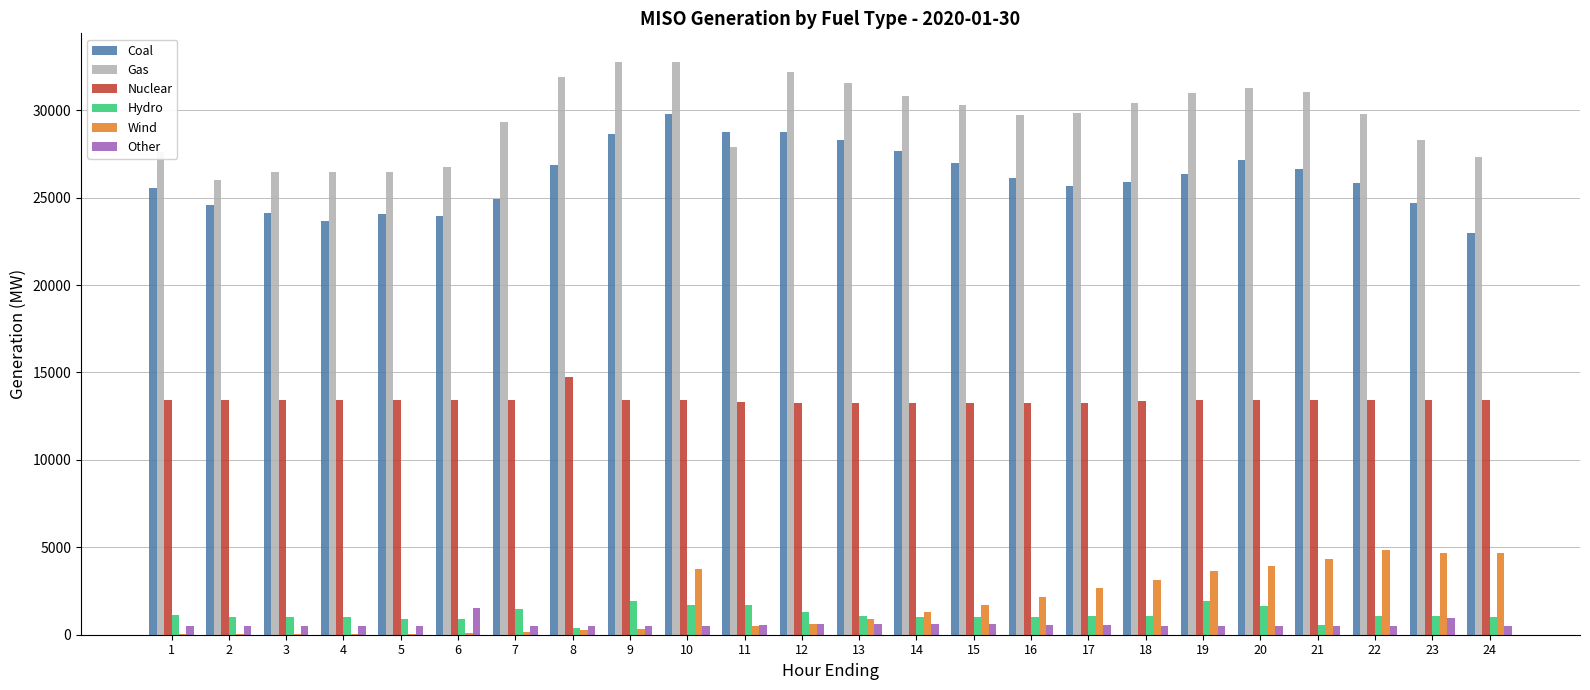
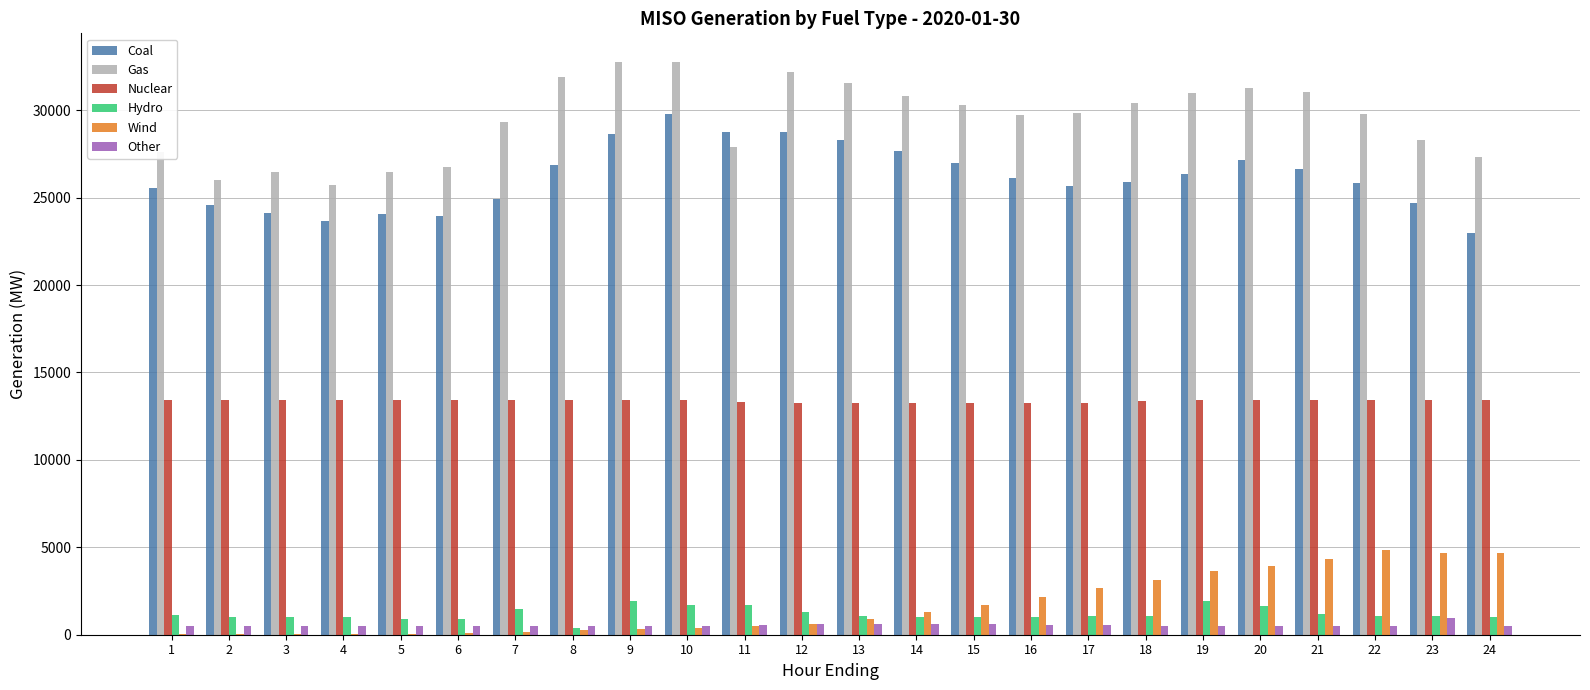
  {
    "Coal": {
      "1": 25500,
      "2": 24600,
      "3": 24100,
      "4": 23700,
      "5": 24000,
      "6": 23900,
      "7": 24900,
      "8": 26900,
      "9": 28700,
      "10": 29800,
      "11": 28700,
      "12": 28800,
      "13": 28300,
      "14": 27600,
      "15": 27000,
      "16": 26100,
      "17": 25600,
      "18": 25900,
      "19": 26400,
      "20": 27100,
      "21": 26600,
      "22": 25800,
      "23": 24700,
      "24": 23000
    },
    "Gas": {
      "2": 26000,
      "3": 26500,
-     "4": 26400,
+     "4": 25700,
      "5": 26500,
      "6": 26800,
      "7": 29300,
      "8": 31900,
      "9": 32800,
      "10": 32700,
      "11": 27900,
      "12": 32200,
      "13": 31600,
      "14": 30800,
      "15": 30300,
      "16": 29700,
      "17": 29800,
      "18": 30400,
      "19": 31000,
      "20": 31300,
      "21": 31000,
      "22": 29800,
      "23": 28300,
      "24": 27300
    },
    "Nuclear": {
      "1": 13400,
      "2": 13400,
      "3": 13400,
      "4": 13400,
      "5": 13400,
      "6": 13400,
      "7": 13400,
-     "8": 14700,
+     "8": 13400,
      "9": 13400,
      "10": 13400,
      "11": 13300,
      "12": 13200,
      "13": 13200,
      "14": 13300,
      "15": 13300,
      "16": 13300,
      "17": 13300,
      "18": 13400,
      "19": 13400,
      "20": 13400,
      "21": 13400,
      "22": 13400,
      "23": 13400,
      "24": 13400
    },
    "Hydro": {
      "1": 1100,
      "2": 1000,
      "3": 1000,
      "4": 1000,
      "5": 900,
      "6": 900,
      "7": 1400,
      "8": 400,
      "9": 1900,
      "10": 1700,
      "11": 1700,
      "12": 1300,
      "13": 1100,
      "14": 1000,
      "15": 1000,
      "16": 1000,
      "17": 1100,
      "18": 1100,
      "19": 1900,
      "20": 1700,
-     "21": 600,
+     "21": 1200,
      "22": 1100,
      "23": 1000,
      "24": 1000
    },
    "Wind": {
      "7": 200,
      "8": 300,
      "9": 300,
-     "10": 3800,
+     "10": 400,
      "11": 500,
      "12": 600,
      "13": 900,
      "14": 1300,
      "15": 1700,
      "16": 2100,
      "17": 2700,
      "18": 3100,
      "19": 3700,
      "20": 3900,
      "21": 4300,
      "22": 4900,
      "23": 4700,
      "24": 4700
    },
    "Other": {
      "1": 500,
      "2": 500,
      "3": 500,
      "4": 500,
      "5": 500,
-     "6": 1600,
+     "6": 500,
      "7": 500,
      "8": 500,
      "9": 500,
      "10": 500,
      "11": 600,
      "12": 600,
      "13": 600,
      "14": 600,
      "15": 600,
      "16": 600,
      "17": 600,
      "18": 500,
      "19": 500,
      "20": 500,
      "21": 500,
      "22": 500,
      "23": 900,
      "24": 500
    }
  }
